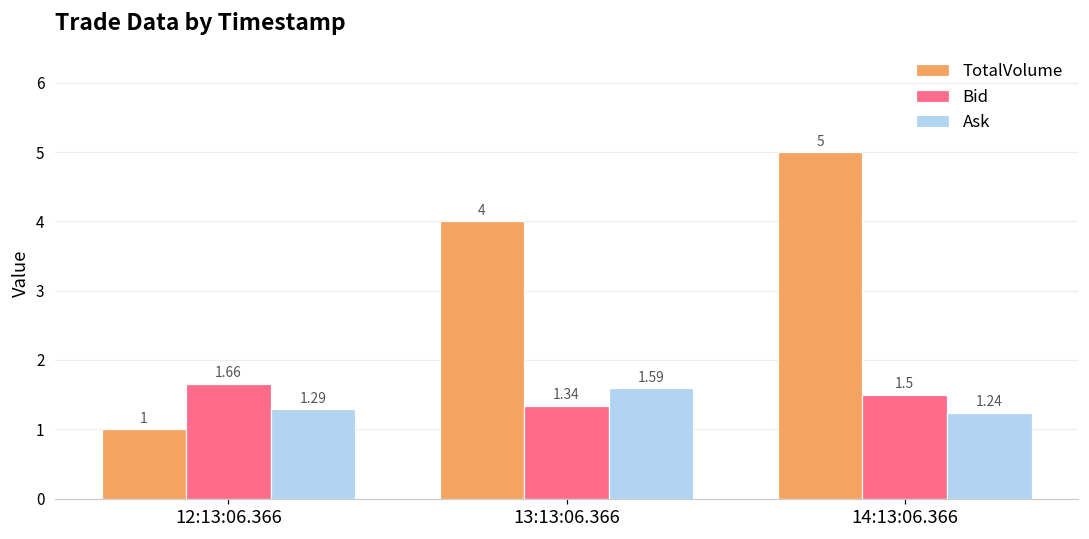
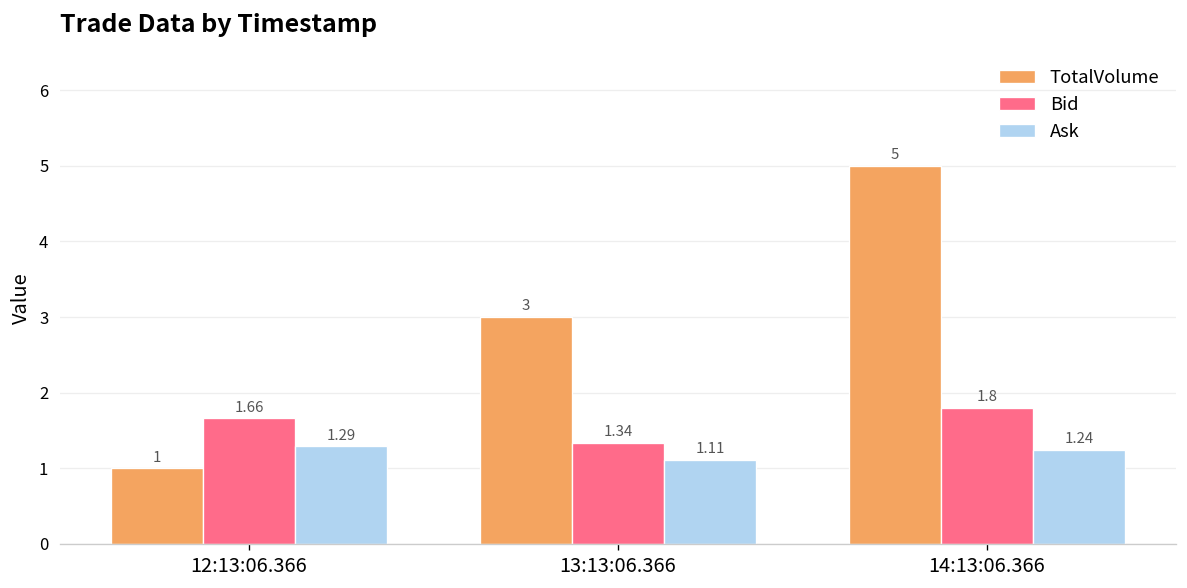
  {
    "TotalVolume": {
      "12:13:06.366": 1,
-     "13:13:06.366": 4,
+     "13:13:06.366": 3,
      "14:13:06.366": 5
    },
    "Bid": {
      "12:13:06.366": 1.66,
      "13:13:06.366": 1.34,
-     "14:13:06.366": 1.5
+     "14:13:06.366": 1.8
    },
    "Ask": {
      "12:13:06.366": 1.29,
-     "13:13:06.366": 1.59,
+     "13:13:06.366": 1.11,
      "14:13:06.366": 1.24
    }
  }
